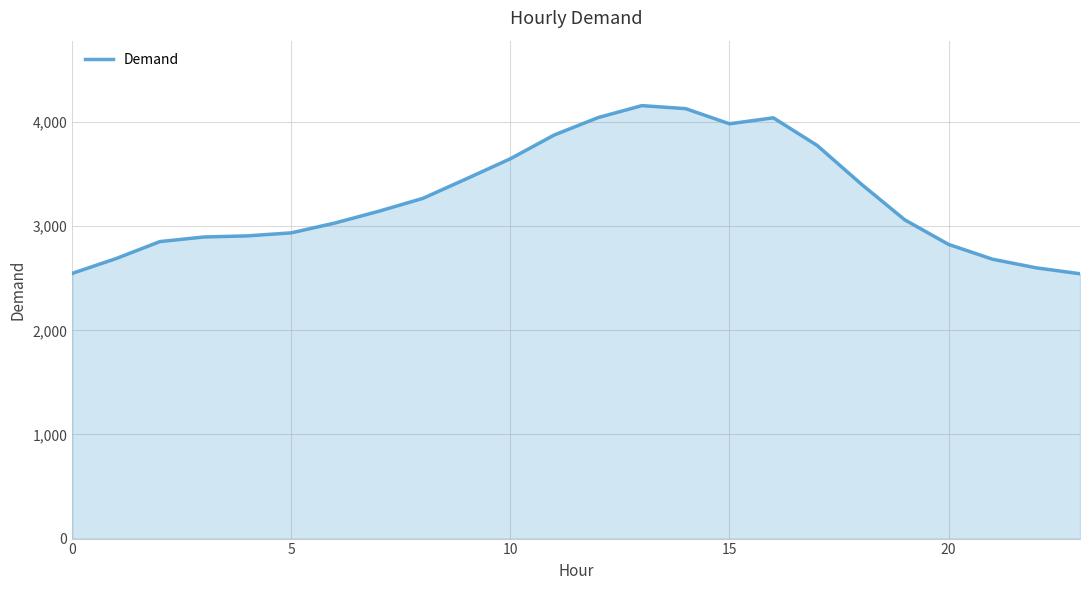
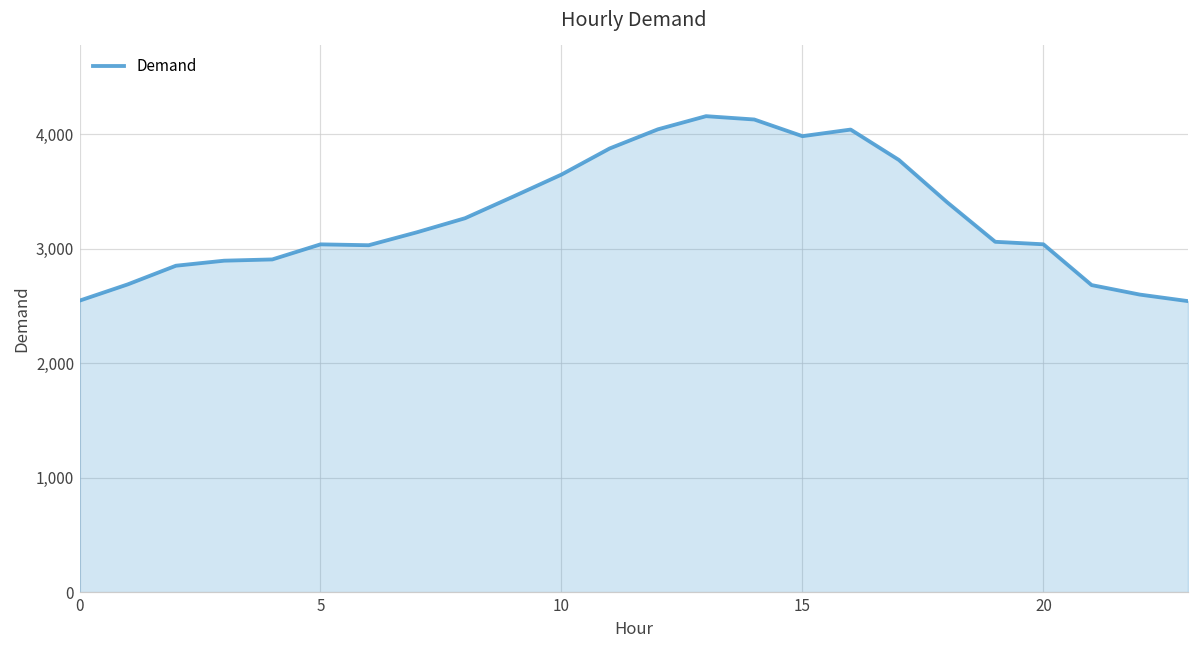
  {
    "0": "2,550",
-   "5": "2,940",
+   "5": "3,040",
    "10": "3,650",
    "15": "3,980",
-   "20": "2,830"
+   "20": "3,040"
  }
